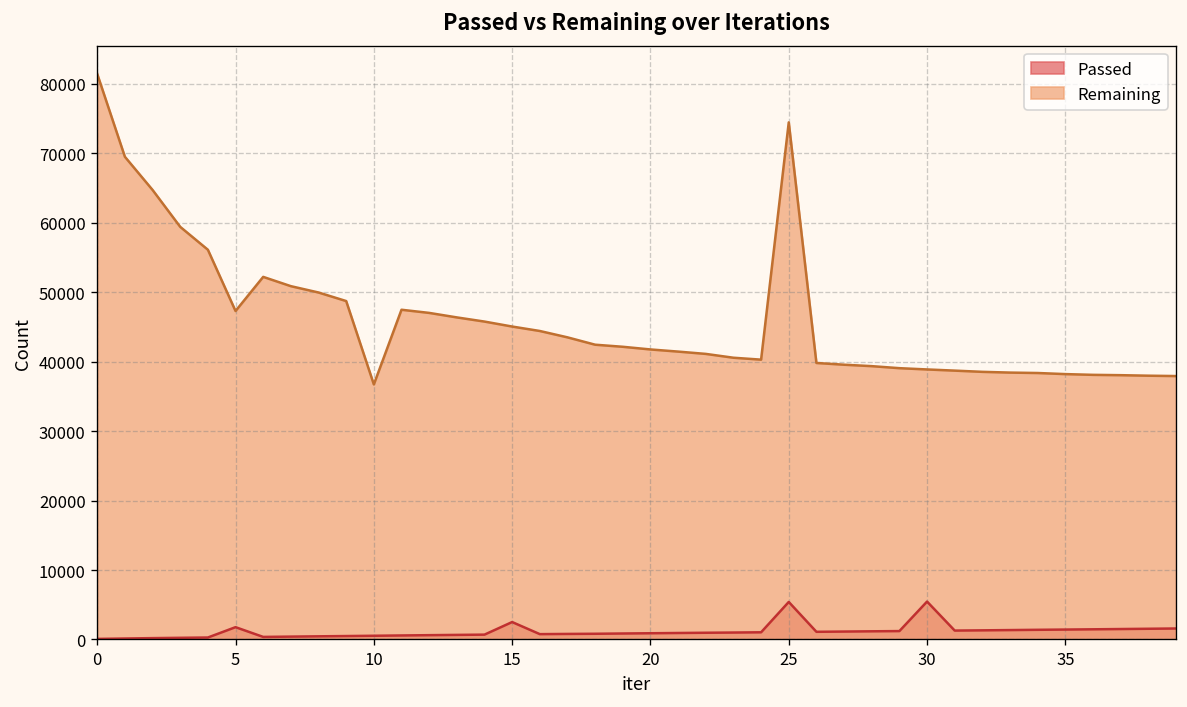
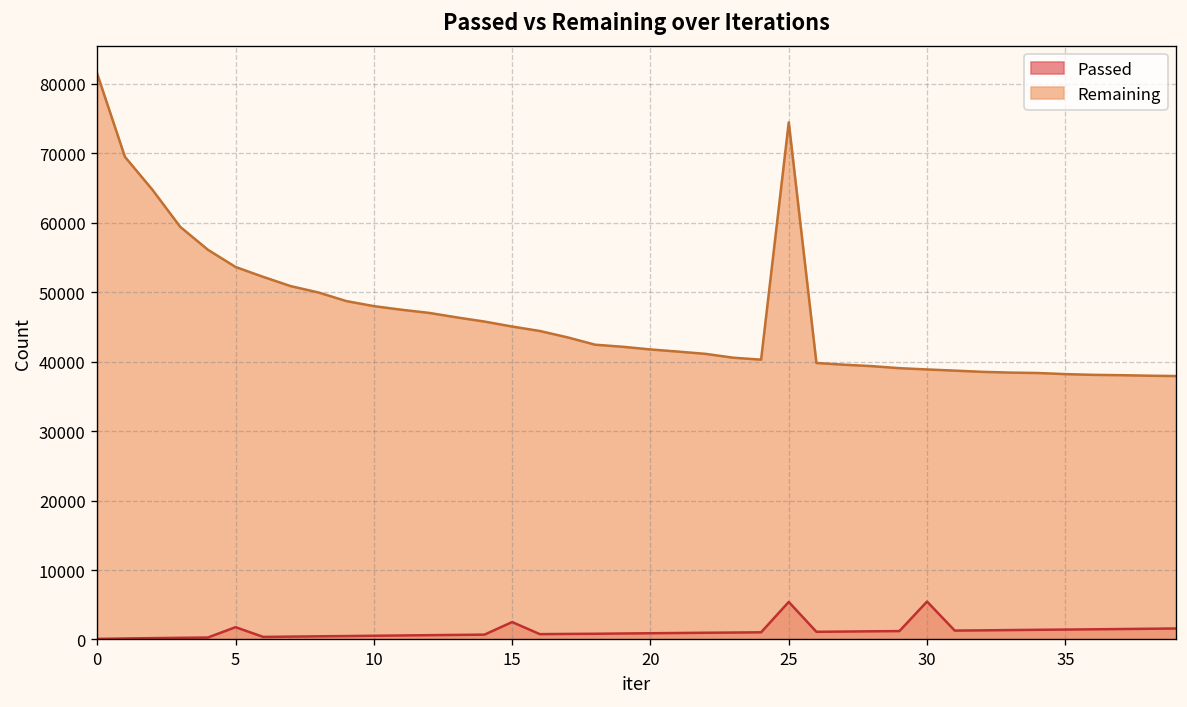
  {
    "Passed": {
      "0": 0,
      "5": 2000,
      "10": 1000,
      "15": 3000,
      "20": 1000,
      "25": 5000,
      "30": 5000,
      "35": 1000
    },
    "Remaining": {
      "0": 81000,
-     "5": 47000,
-     "10": 37000,
+     "5": 54000,
+     "10": 48000,
      "15": 45000,
      "20": 42000,
      "25": 74000,
      "30": 39000,
      "35": 38000
    }
  }
